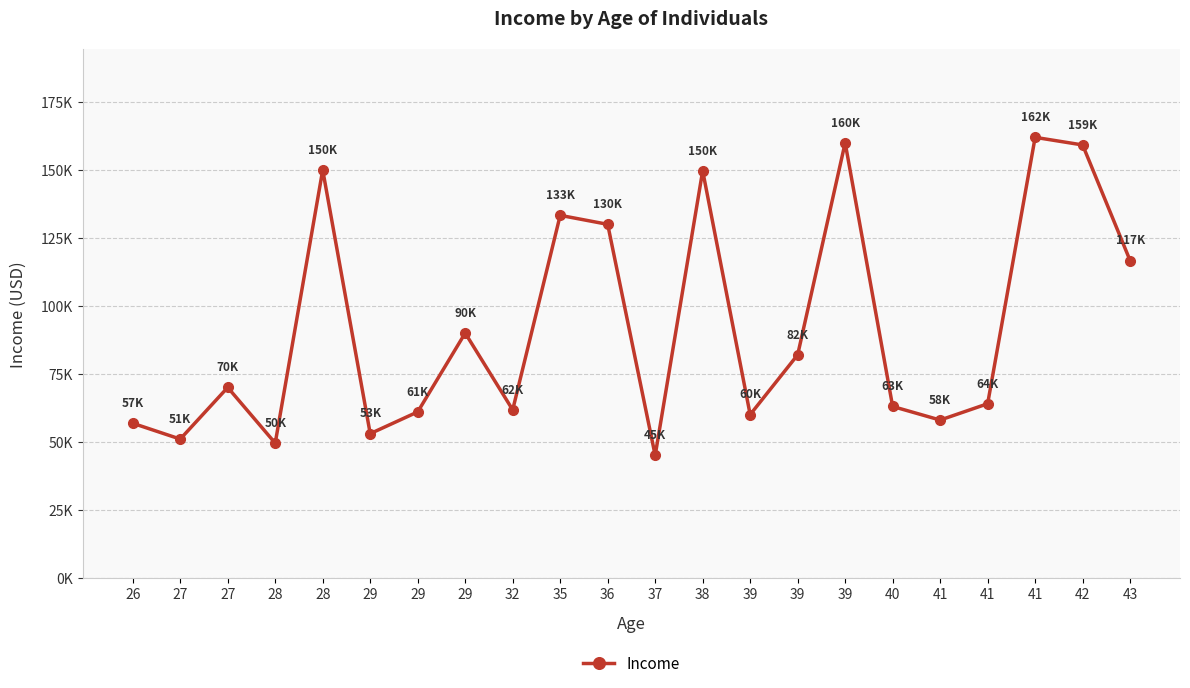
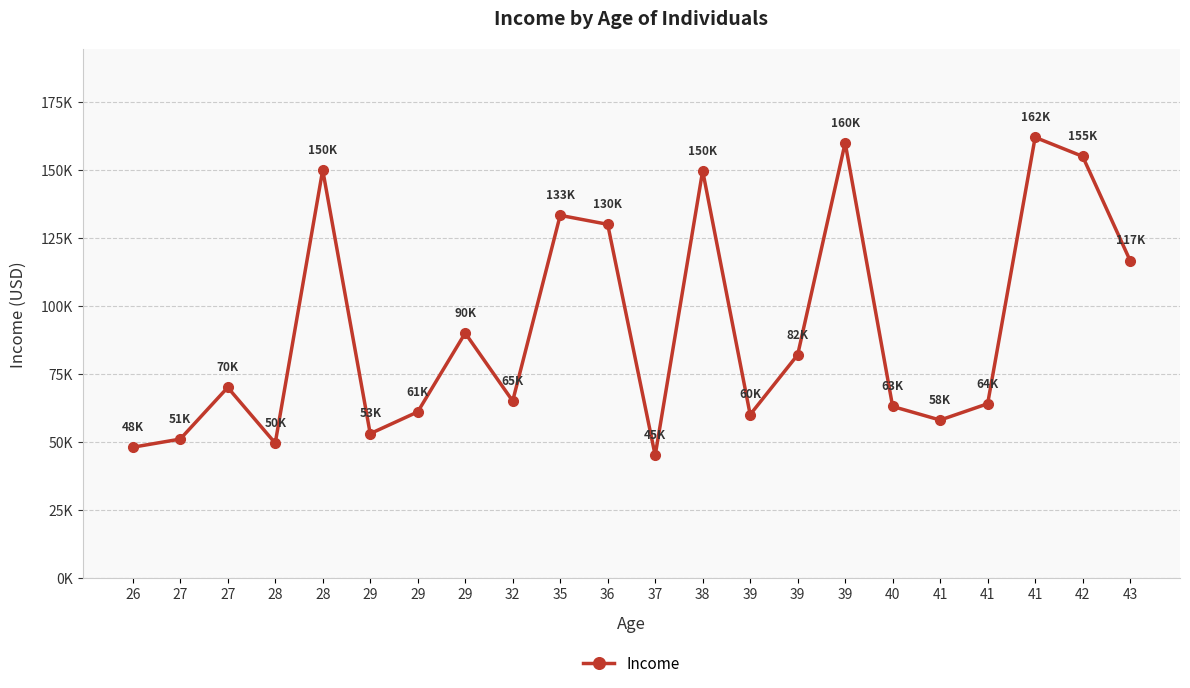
  {
-   "26": "57K",
-   "32": "62K",
+   "26": "48K",
+   "32": "65K",
    "35": "133K",
    "36": "130K",
    "37": "45K",
    "38": "150K",
    "40": "63K",
-   "42": "159K",
+   "42": "155K",
    "43": "117K"
  }
